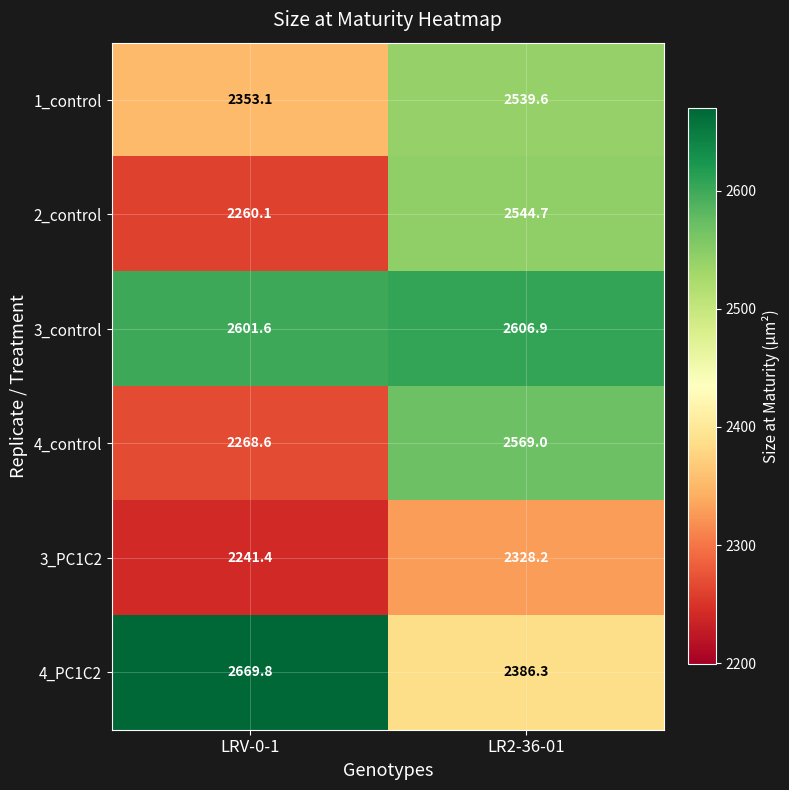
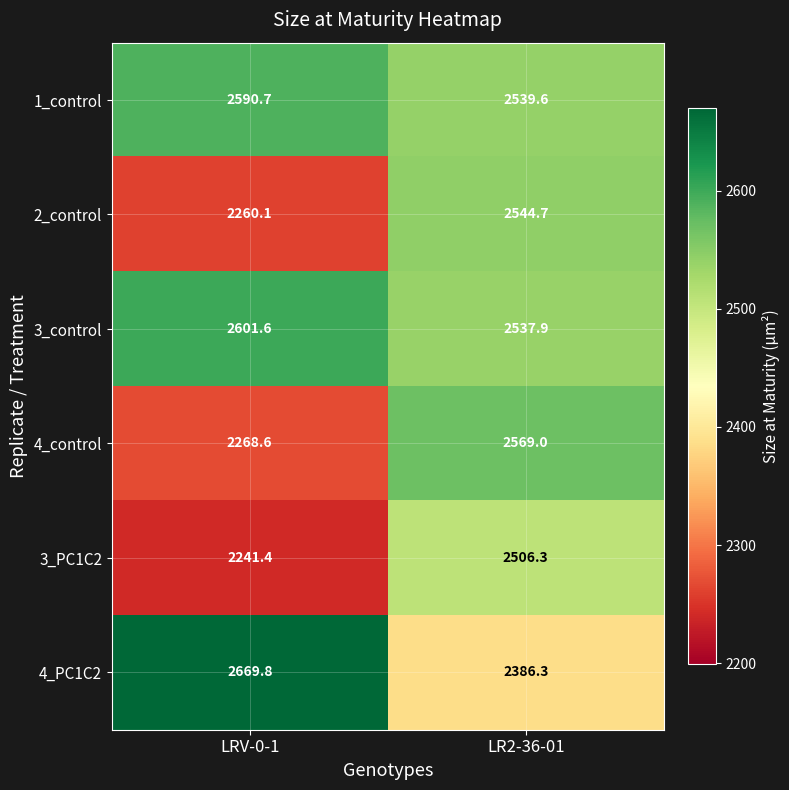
  {
    "1_control": {
-     "LRV-0-1": 2353.1,
+     "LRV-0-1": 2590.7,
      "LR2-36-01": 2539.6
    },
    "2_control": {
      "LRV-0-1": 2260.1,
      "LR2-36-01": 2544.7
    },
    "3_control": {
      "LRV-0-1": 2601.6,
-     "LR2-36-01": 2606.9
+     "LR2-36-01": 2537.9
    },
    "4_control": {
      "LRV-0-1": 2268.6,
      "LR2-36-01": 2569.0
    },
    "3_PC1C2": {
      "LRV-0-1": 2241.4,
-     "LR2-36-01": 2328.2
+     "LR2-36-01": 2506.3
    },
    "4_PC1C2": {
      "LRV-0-1": 2669.8,
      "LR2-36-01": 2386.3
    }
  }
